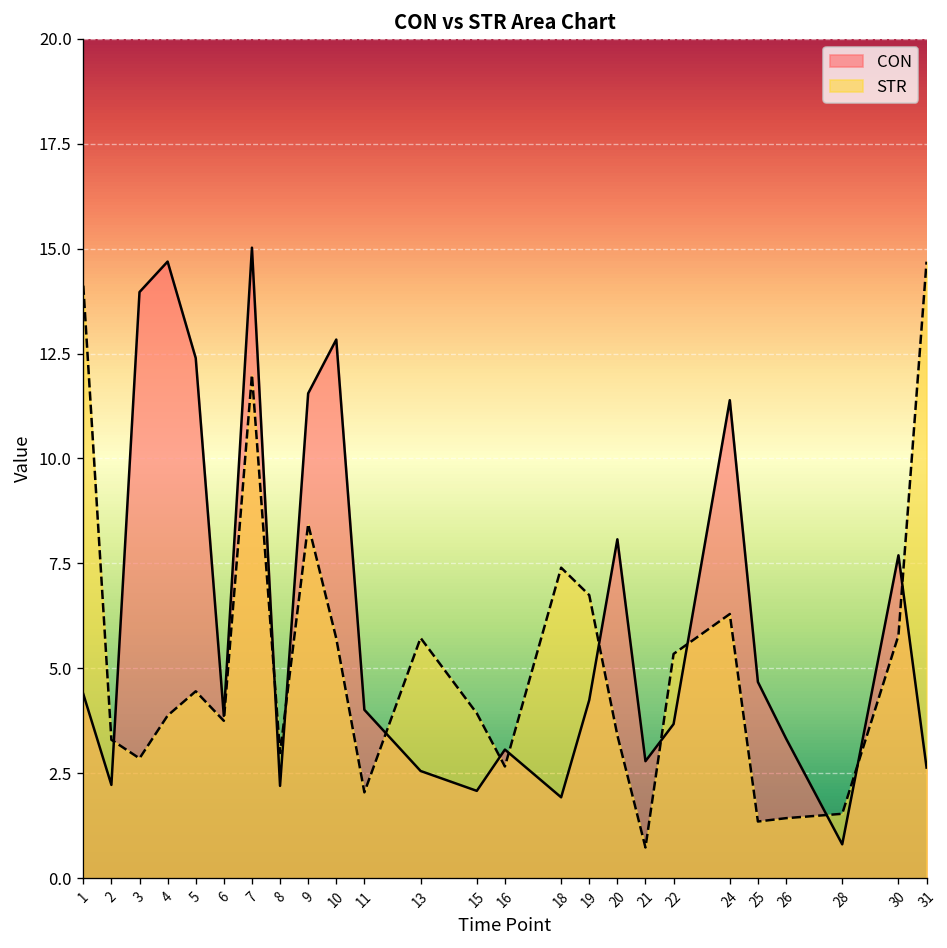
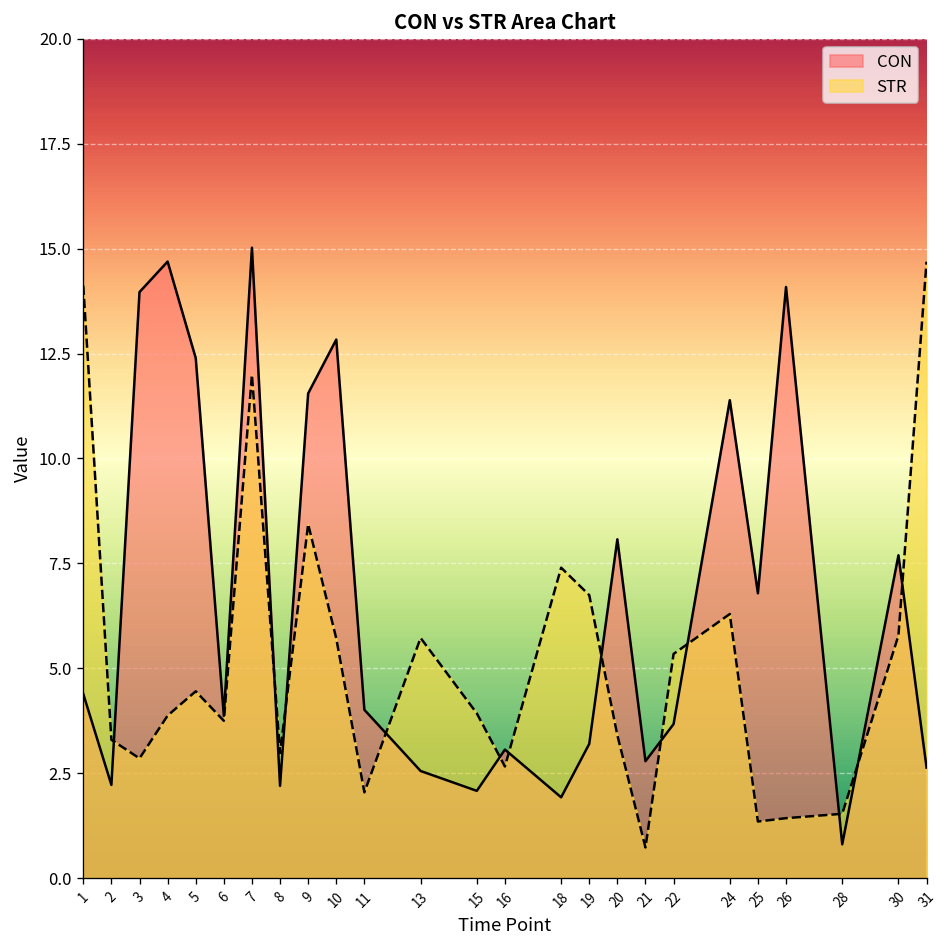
  {
    "CON": {
      "1": 4.4,
      "2": 2.2,
      "3": 14.0,
      "4": 14.7,
      "5": 12.4,
      "6": 3.9,
      "7": 15.0,
      "8": 2.2,
      "9": 11.6,
      "10": 12.8,
      "11": 4.0,
      "13": 2.6,
      "15": 2.1,
      "16": 3.1,
      "18": 1.9,
-     "19": 4.2,
+     "19": 3.2,
      "20": 8.1,
      "21": 2.8,
      "22": 3.7,
      "24": 11.4,
-     "25": 4.7,
-     "26": 3.3,
+     "25": 6.8,
+     "26": 14.1,
      "28": 0.8,
      "30": 7.7,
      "31": 2.6
    },
    "STR": {
      "1": 14.1,
      "2": 3.3,
      "3": 2.9,
      "4": 3.9,
      "5": 4.5,
      "6": 3.7,
      "7": 12.0,
      "8": 3.0,
      "9": 8.4,
      "10": 5.7,
      "11": 2.0,
      "13": 5.7,
      "15": 3.9,
      "16": 2.7,
      "18": 7.4,
      "19": 6.7,
      "20": 3.4,
      "21": 0.7,
      "22": 5.3,
      "24": 6.3,
      "25": 1.3,
      "26": 1.4,
      "28": 1.5,
      "30": 5.8,
      "31": 14.7
    }
  }
